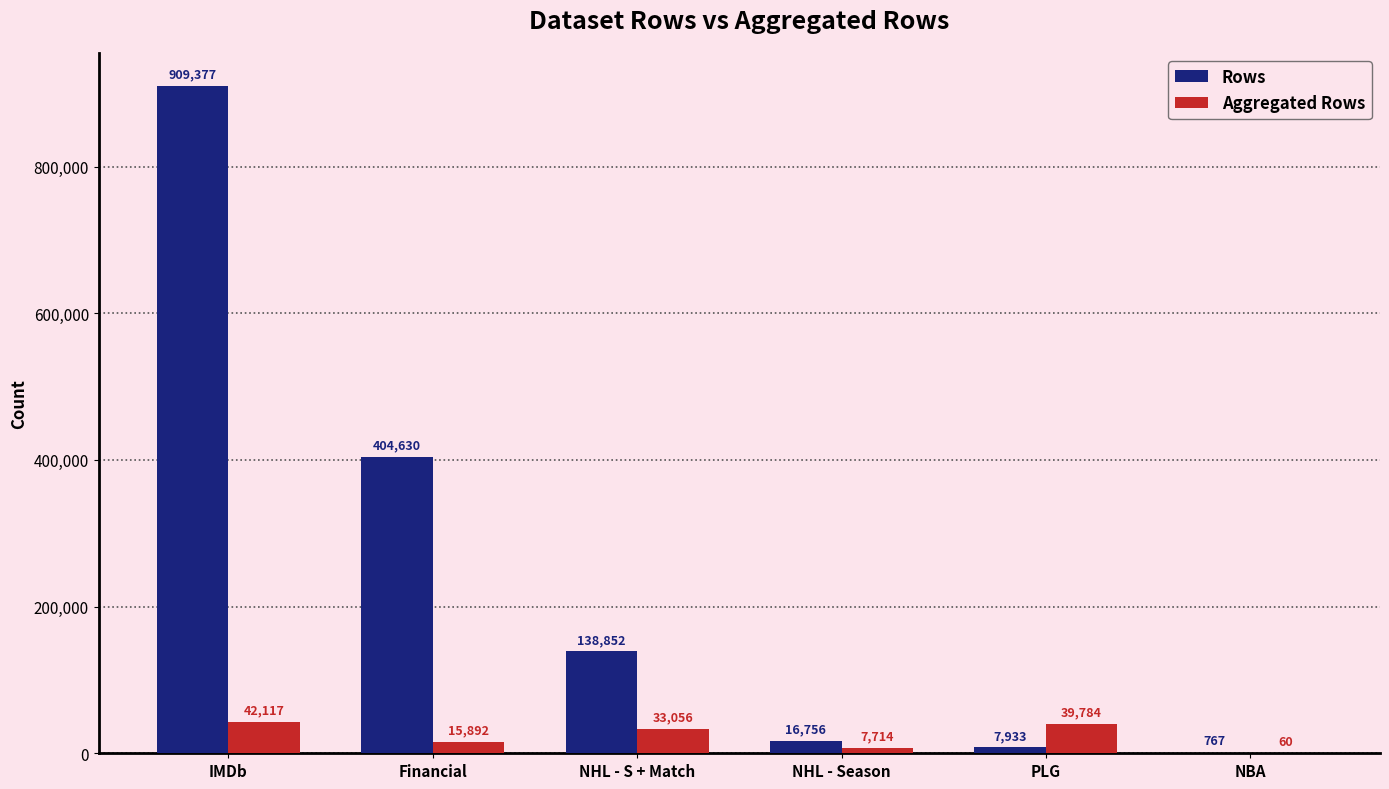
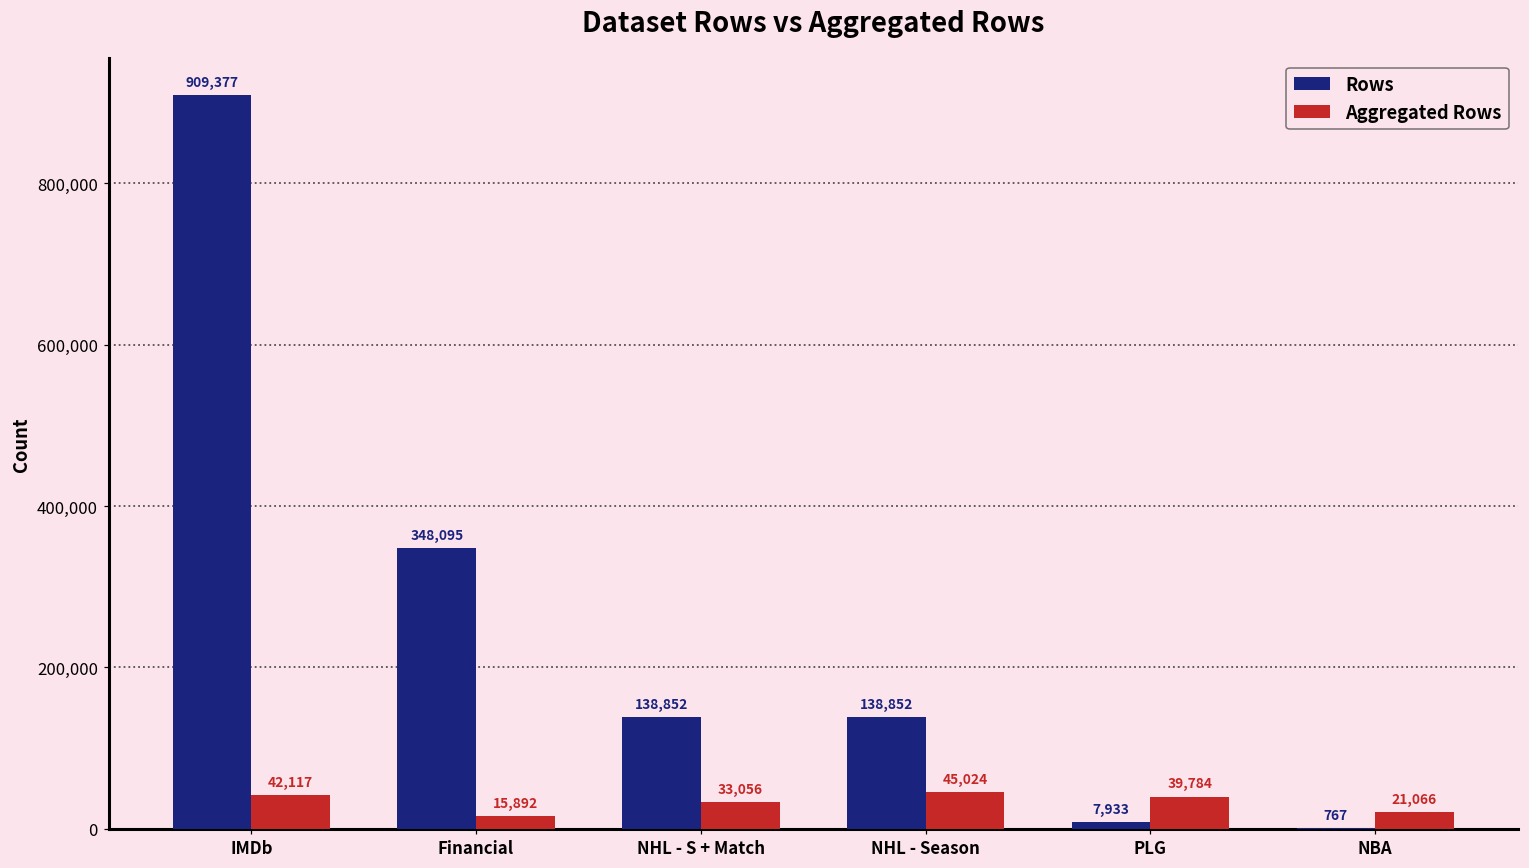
  {
    "Rows": {
      "IMDb": "909,377",
-     "Financial": "404,630",
+     "Financial": "348,095",
      "NHL - S + Match": "138,852",
-     "NHL - Season": "16,756",
+     "NHL - Season": "138,852",
      "PLG": "7,933",
      "NBA": "767"
    },
    "Aggregated Rows": {
      "IMDb": "42,117",
      "Financial": "15,892",
      "NHL - S + Match": "33,056",
-     "NHL - Season": "7,714",
+     "NHL - Season": "45,024",
      "PLG": "39,784",
-     "NBA": "60"
+     "NBA": "21,066"
    }
  }
